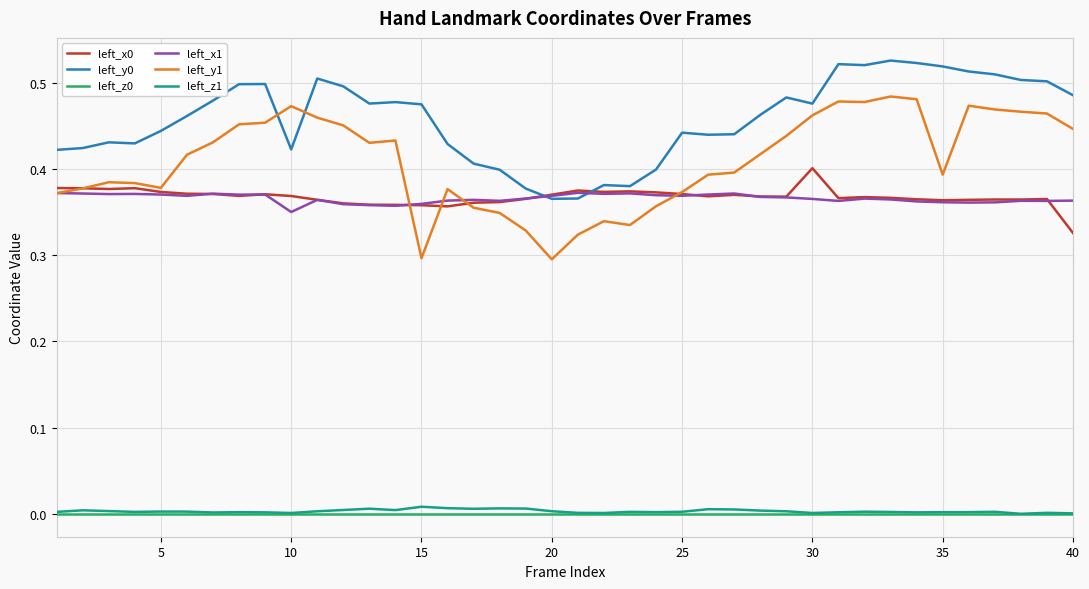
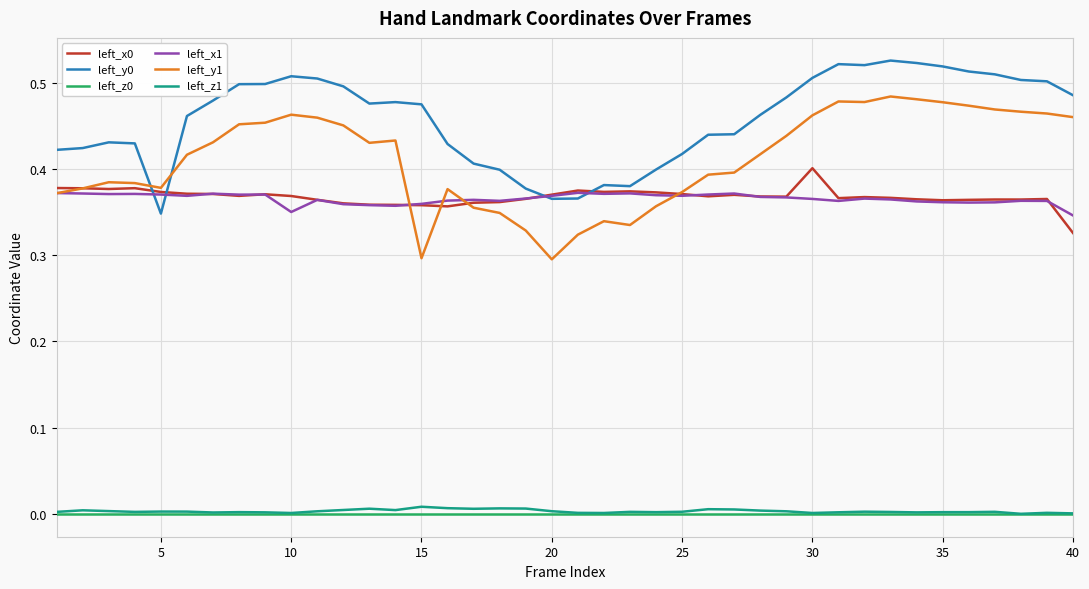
  {
    "left_x0": {
      "10": 0.37,
      "30": 0.40,
      "40": 0.33
    },
    "left_y0": {
-     "5": 0.44,
-     "10": 0.42,
+     "5": 0.35,
+     "10": 0.51,
      "15": 0.47,
      "20": 0.37,
-     "25": 0.44,
-     "30": 0.48,
+     "25": 0.42,
+     "30": 0.51,
      "35": 0.52,
      "40": 0.49
    },
    "left_x1": {
      "10": 0.35,
      "30": 0.37,
-     "40": 0.36
+     "40": 0.35
    },
    "left_y1": {
      "5": 0.38,
-     "10": 0.47,
+     "10": 0.46,
      "15": 0.30,
      "20": 0.30,
      "30": 0.46,
-     "35": 0.39,
-     "40": 0.45
+     "35": 0.48,
+     "40": 0.46
    }
  }
